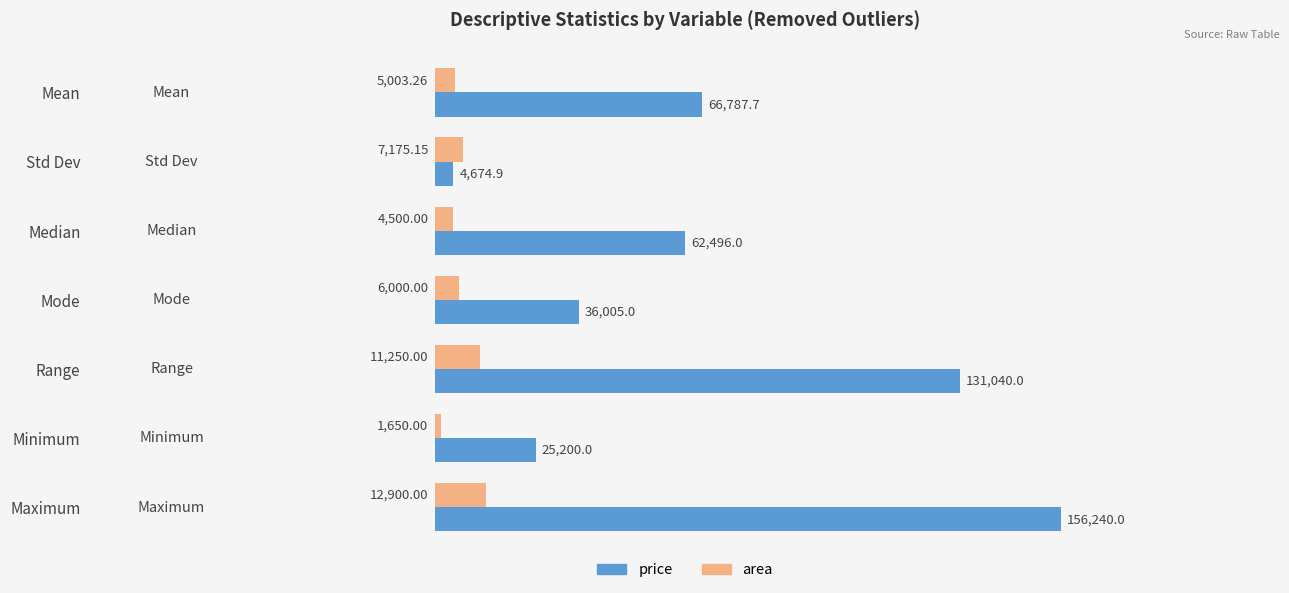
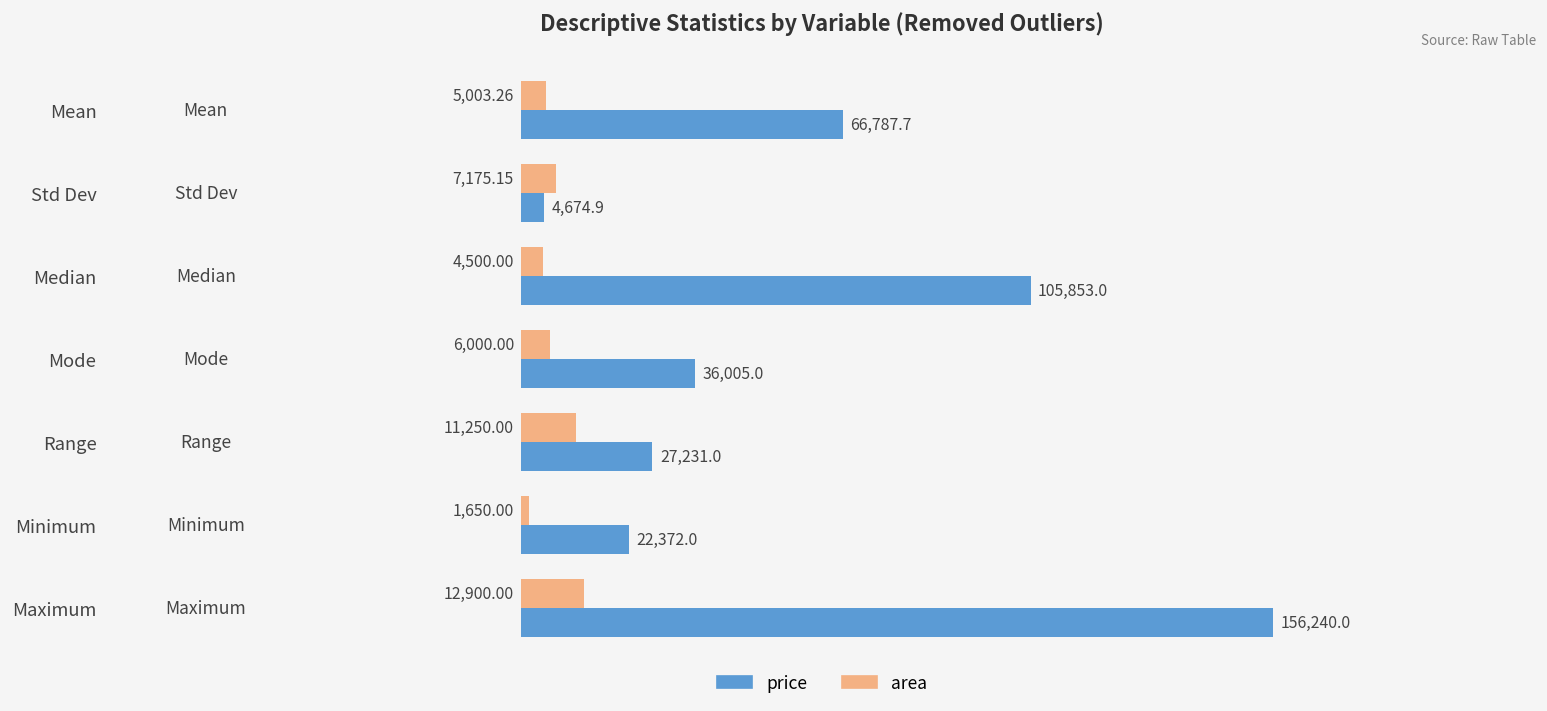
  {
    "price": {
      "Mean": "66,787.7",
      "Std Dev": "4,674.9",
-     "Median": "62,496.0",
+     "Median": "105,853.0",
      "Mode": "36,005.0",
-     "Range": "131,040.0",
-     "Minimum": "25,200.0",
+     "Range": "27,231.0",
+     "Minimum": "22,372.0",
      "Maximum": "156,240.0"
    },
    "area": {
      "Median": "4,500.00",
      "Minimum": "1,650.00"
    }
  }
